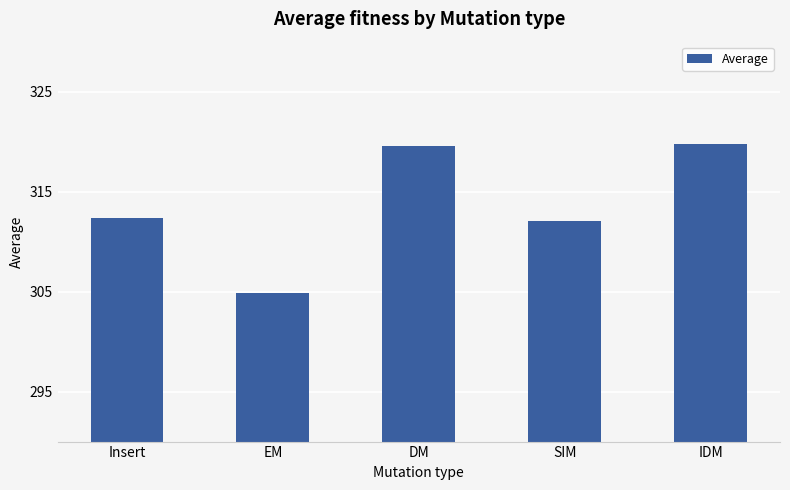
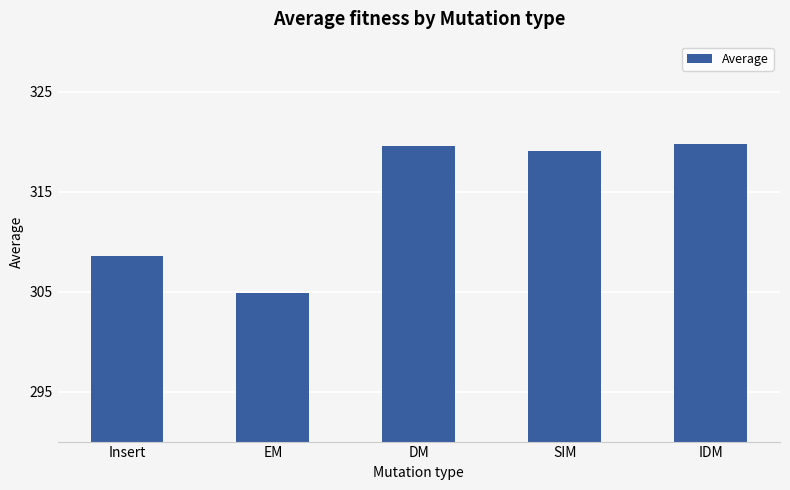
  {
-   "Insert": 312,
+   "Insert": 309,
    "EM": 305,
    "DM": 320,
-   "SIM": 312,
+   "SIM": 319,
    "IDM": 320
  }
